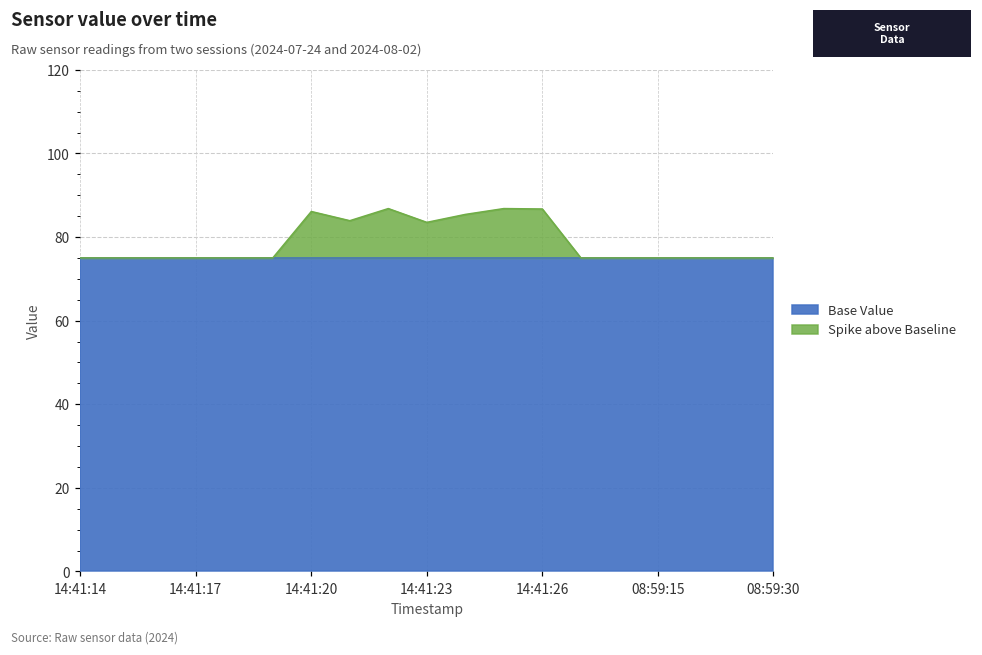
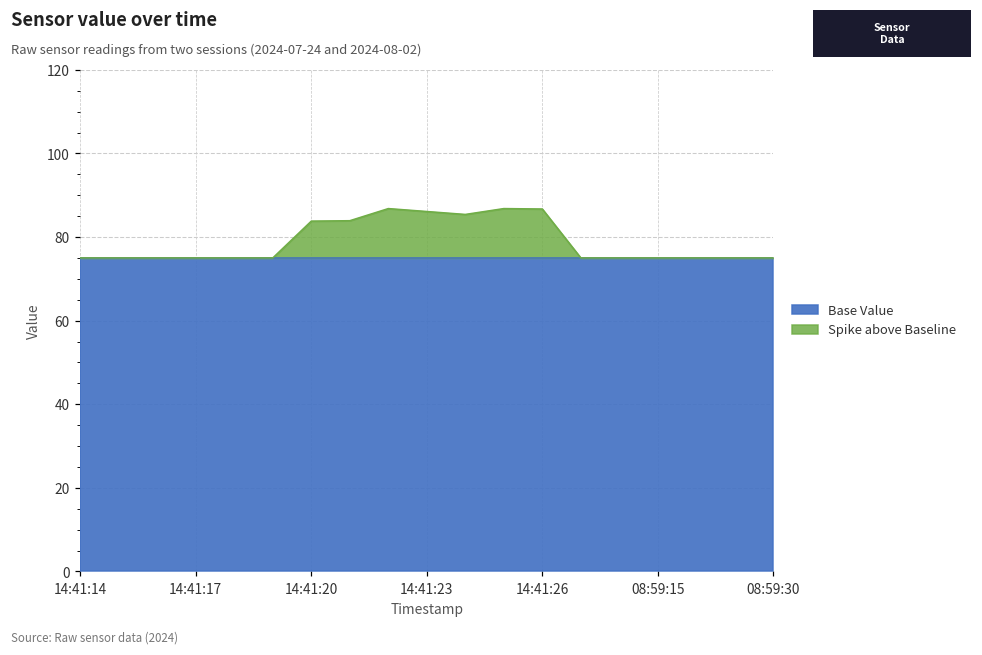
  {
    "Base Value": {
      "14:41:20": 75,
      "14:41:23": 75,
      "14:41:26": 75
    },
    "Spike above Baseline": {
-     "14:41:20": 86,
-     "14:41:23": 84,
+     "14:41:20": 84,
+     "14:41:23": 86,
      "14:41:26": 87
    }
  }
